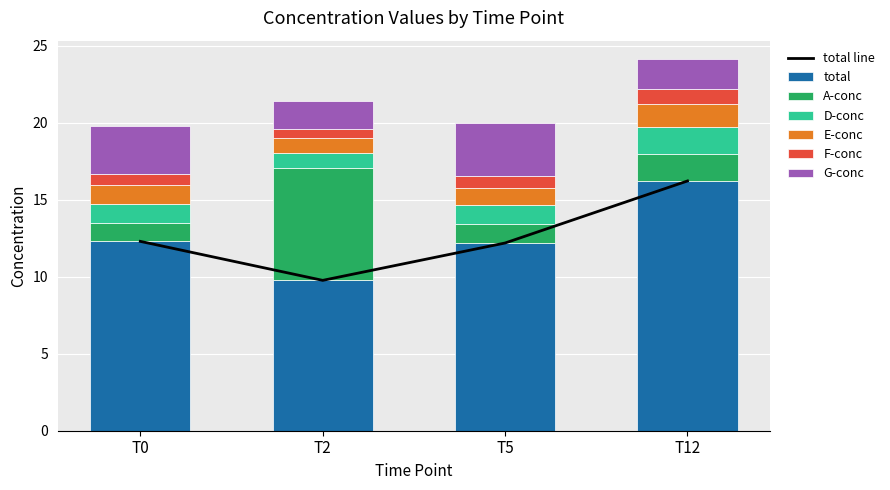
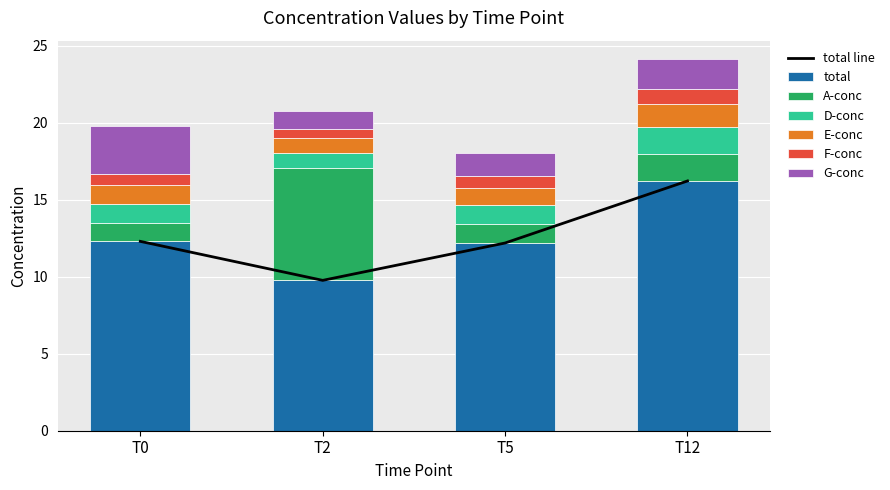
  {
    "total": {
      "T0": 12.3,
      "T2": 9.8,
      "T5": 12.2,
      "T12": 16.2
    },
    "A-conc": {
      "T0": 1.2,
      "T2": 7.3,
      "T5": 1.2,
      "T12": 1.7
    },
    "D-conc": {
      "T0": 1.3,
      "T2": 1.0,
      "T5": 1.2,
      "T12": 1.8
    },
    "G-conc": {
      "T0": 3.1,
-     "T2": 1.8,
-     "T5": 3.4,
+     "T2": 1.1,
+     "T5": 1.5,
      "T12": 1.9
    }
  }
